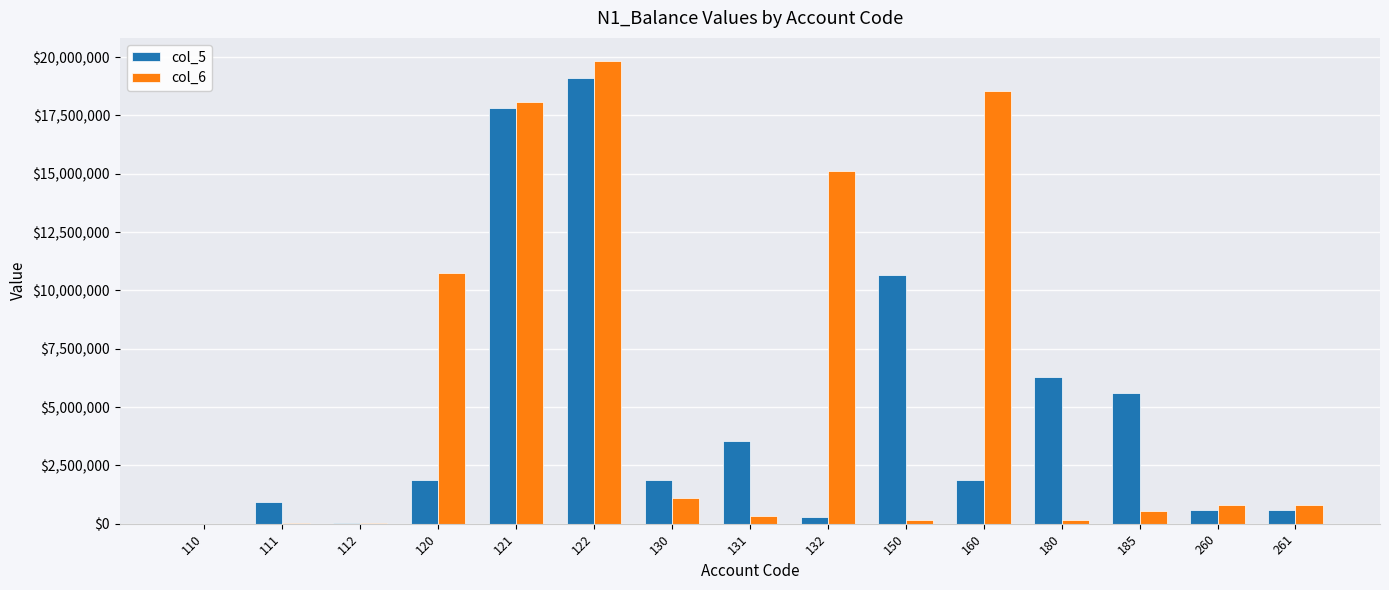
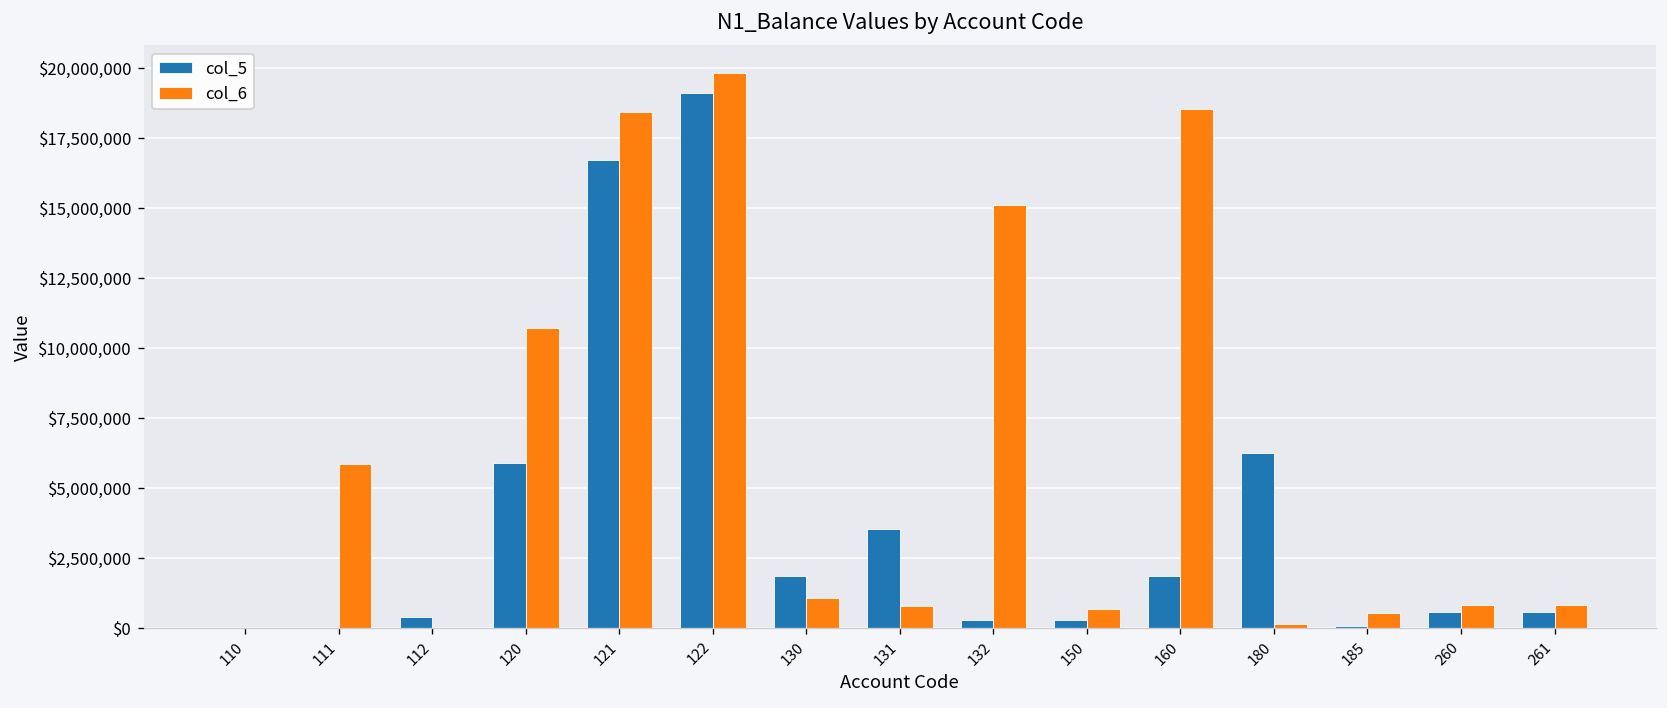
  {
    "col_5": {
-     "111": "$900,000",
-     "112": "$0",
-     "120": "$1,900,000",
-     "121": "$17,800,000",
+     "111": "$0",
+     "112": "$400,000",
+     "120": "$5,900,000",
+     "121": "$16,700,000",
      "122": "$19,100,000",
      "130": "$1,900,000",
      "131": "$3,500,000",
      "132": "$300,000",
-     "150": "$10,600,000",
+     "150": "$300,000",
      "160": "$1,900,000",
      "180": "$6,300,000",
-     "185": "$5,600,000",
+     "185": "$100,000",
      "260": "$600,000",
      "261": "$600,000"
    },
    "col_6": {
-     "111": "$0",
+     "111": "$5,900,000",
      "120": "$10,700,000",
-     "121": "$18,100,000",
+     "121": "$18,400,000",
      "122": "$19,800,000",
      "130": "$1,100,000",
-     "131": "$300,000",
+     "131": "$800,000",
      "132": "$15,100,000",
-     "150": "$200,000",
+     "150": "$700,000",
      "160": "$18,600,000",
      "180": "$200,000",
      "185": "$600,000",
      "260": "$800,000",
      "261": "$800,000"
    }
  }
